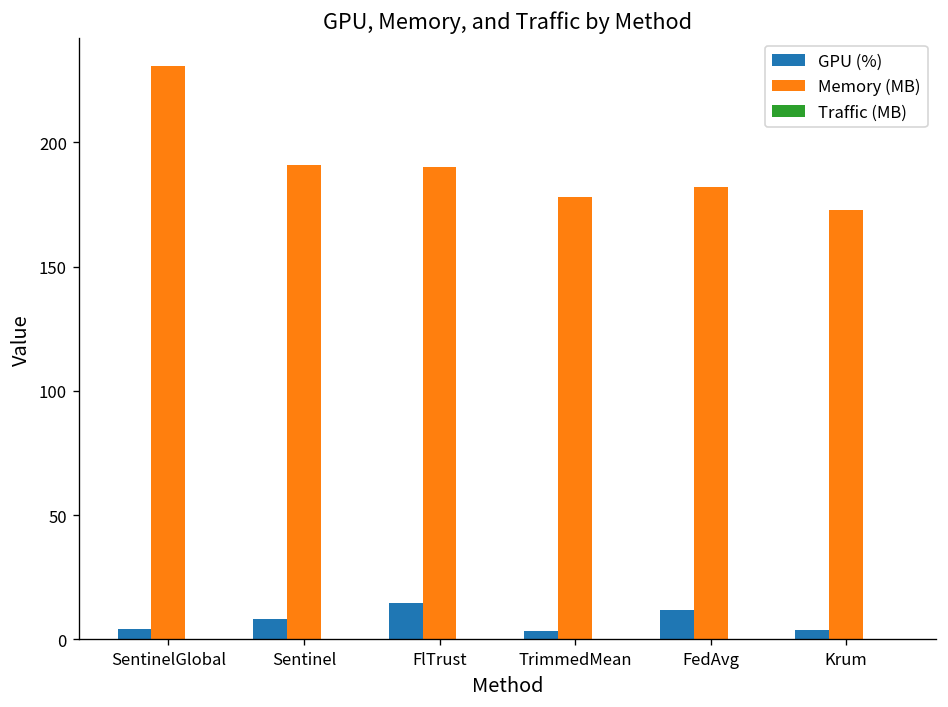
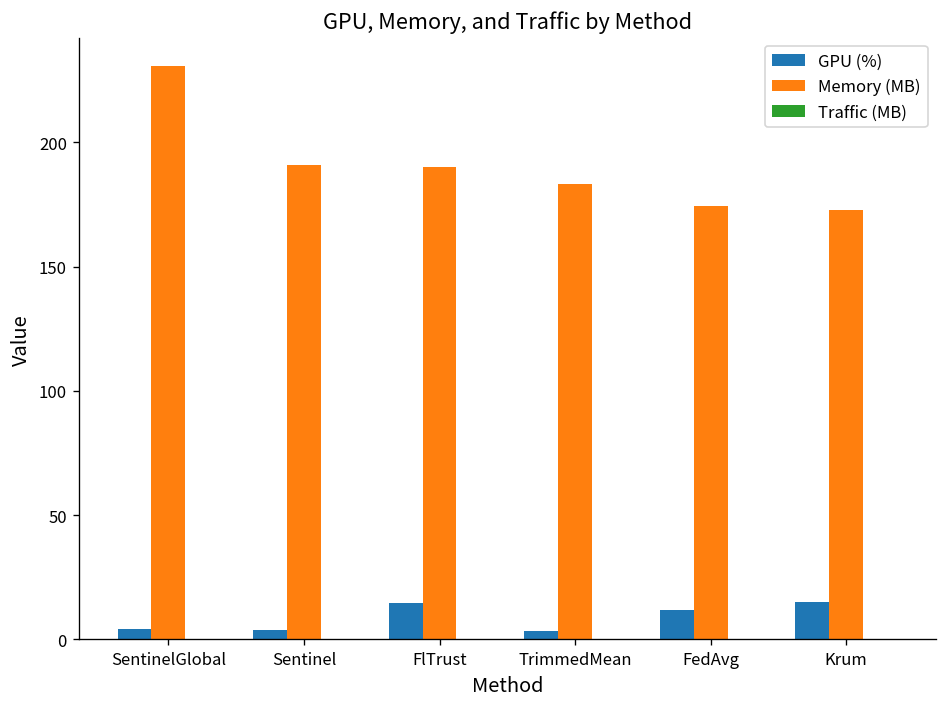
  {
    "GPU (%)": {
      "SentinelGlobal": 4,
-     "Sentinel": 8,
+     "Sentinel": 4,
      "FlTrust": 15,
      "TrimmedMean": 3,
      "FedAvg": 12,
-     "Krum": 4
+     "Krum": 15
    },
    "Memory (MB)": {
      "SentinelGlobal": 231,
      "Sentinel": 191,
      "FlTrust": 190,
-     "TrimmedMean": 178,
-     "FedAvg": 182,
+     "TrimmedMean": 183,
+     "FedAvg": 175,
      "Krum": 173
    },
    "Traffic (MB)": {
      "SentinelGlobal": 0,
      "Sentinel": 0,
      "FlTrust": 0,
      "TrimmedMean": 0,
      "FedAvg": 0,
      "Krum": 0
    }
  }
